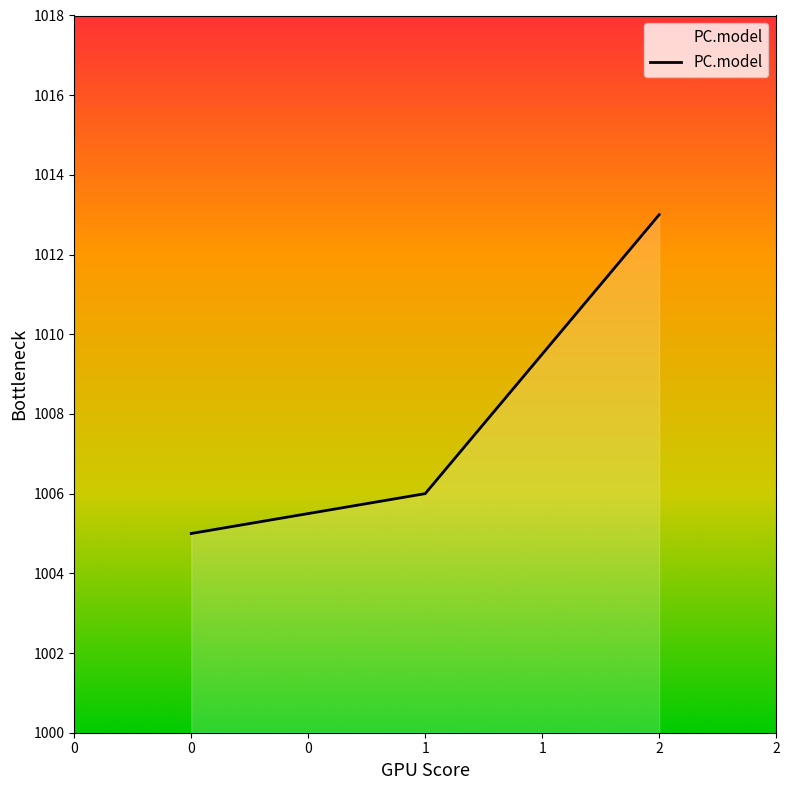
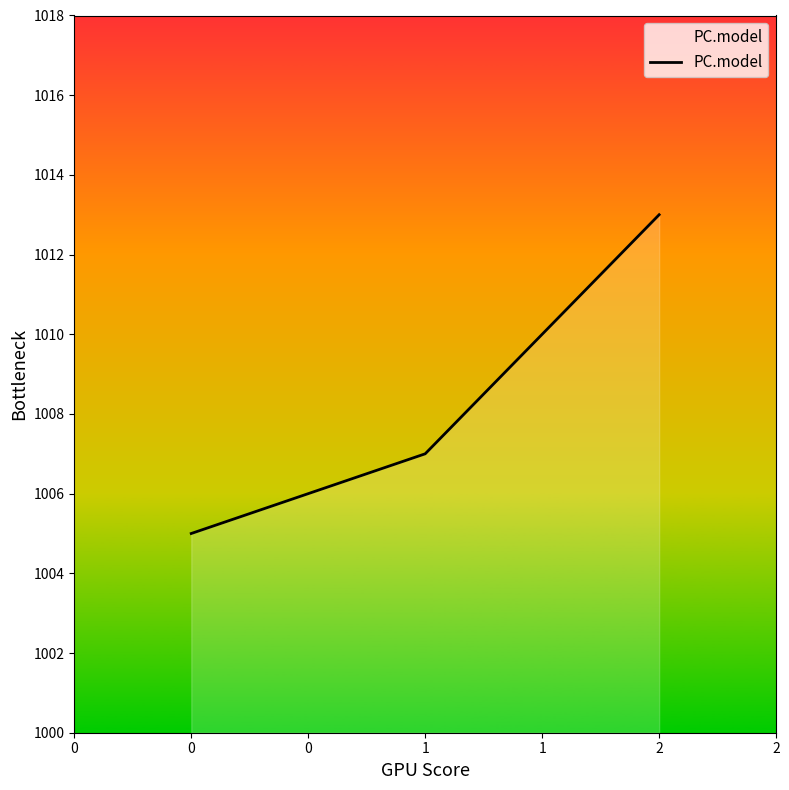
  {
    "0": 1005,
-   "1": 1006,
+   "1": 1007,
    "2": 1013
  }
